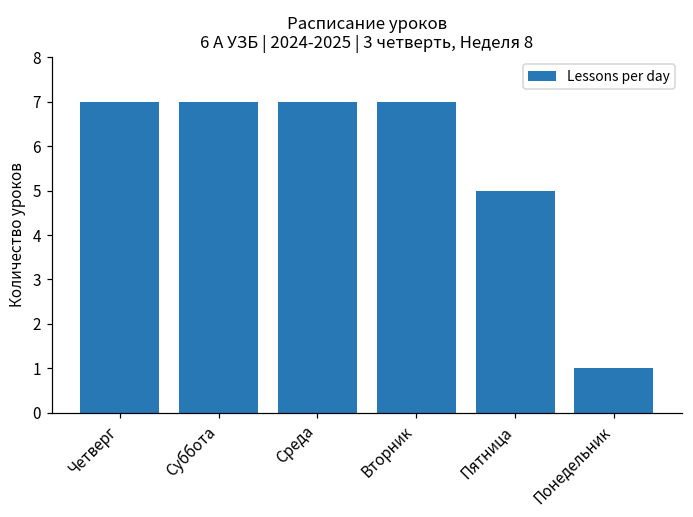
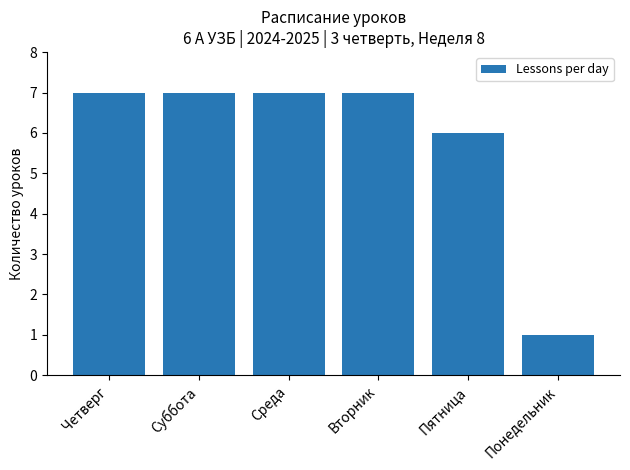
  {
    "Четверг": 7,
    "Суббота": 7,
    "Среда": 7,
    "Вторник": 7,
-   "Пятница": 5,
+   "Пятница": 6,
    "Понедельник": 1
  }
